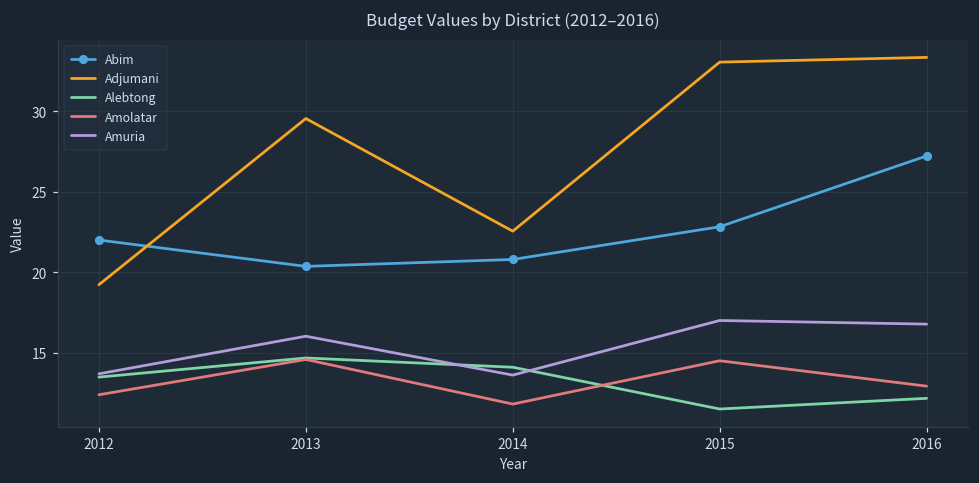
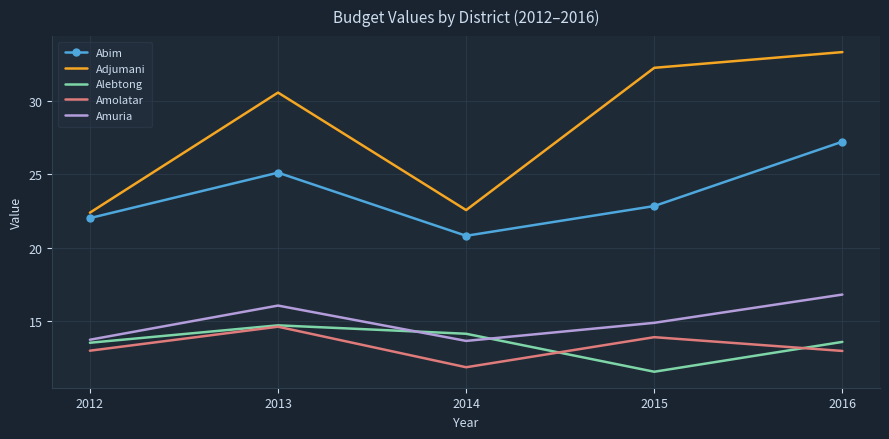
  {
    "Abim": {
      "2012": 22.0,
-     "2013": 20.4,
+     "2013": 25.1,
      "2014": 20.8,
      "2015": 22.8,
      "2016": 27.2
    },
    "Adjumani": {
-     "2012": 19.2,
-     "2013": 29.6,
+     "2012": 22.4,
+     "2013": 30.6,
      "2014": 22.6,
-     "2015": 33.1,
+     "2015": 32.3,
      "2016": 33.4
    },
    "Alebtong": {
      "2012": 13.5,
      "2014": 14.1,
      "2015": 11.5,
-     "2016": 12.2
+     "2016": 13.6
    },
    "Amolatar": {
-     "2012": 12.4,
+     "2012": 13.0,
      "2014": 11.8,
-     "2015": 14.5,
+     "2015": 13.9,
      "2016": 12.9
    },
    "Amuria": {
      "2012": 13.7,
      "2013": 16.0,
      "2014": 13.6,
-     "2015": 17.0,
+     "2015": 14.9,
      "2016": 16.8
    }
  }
